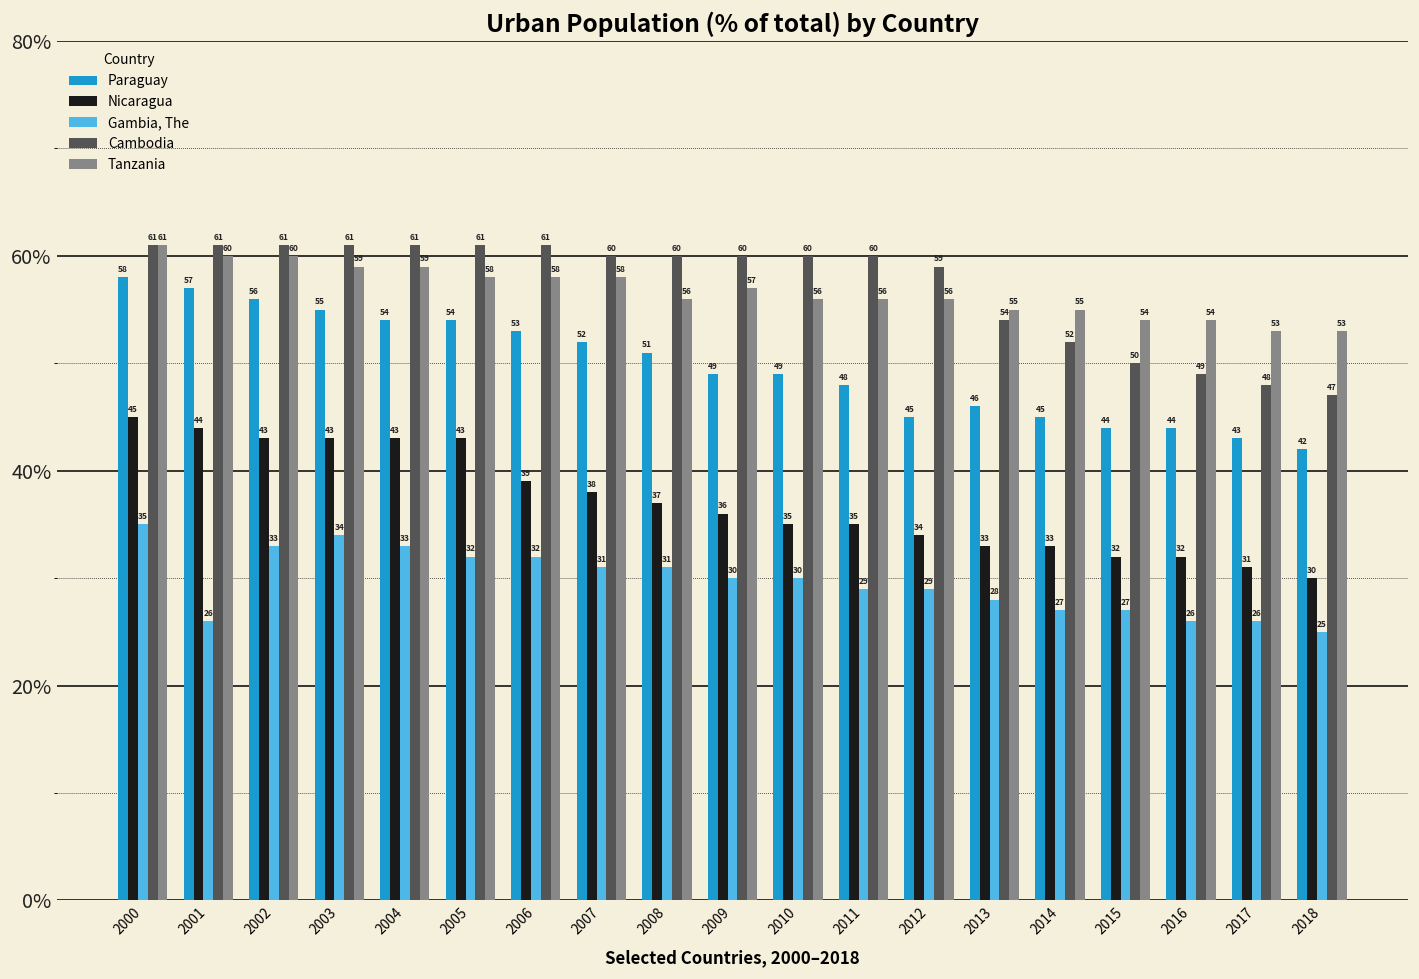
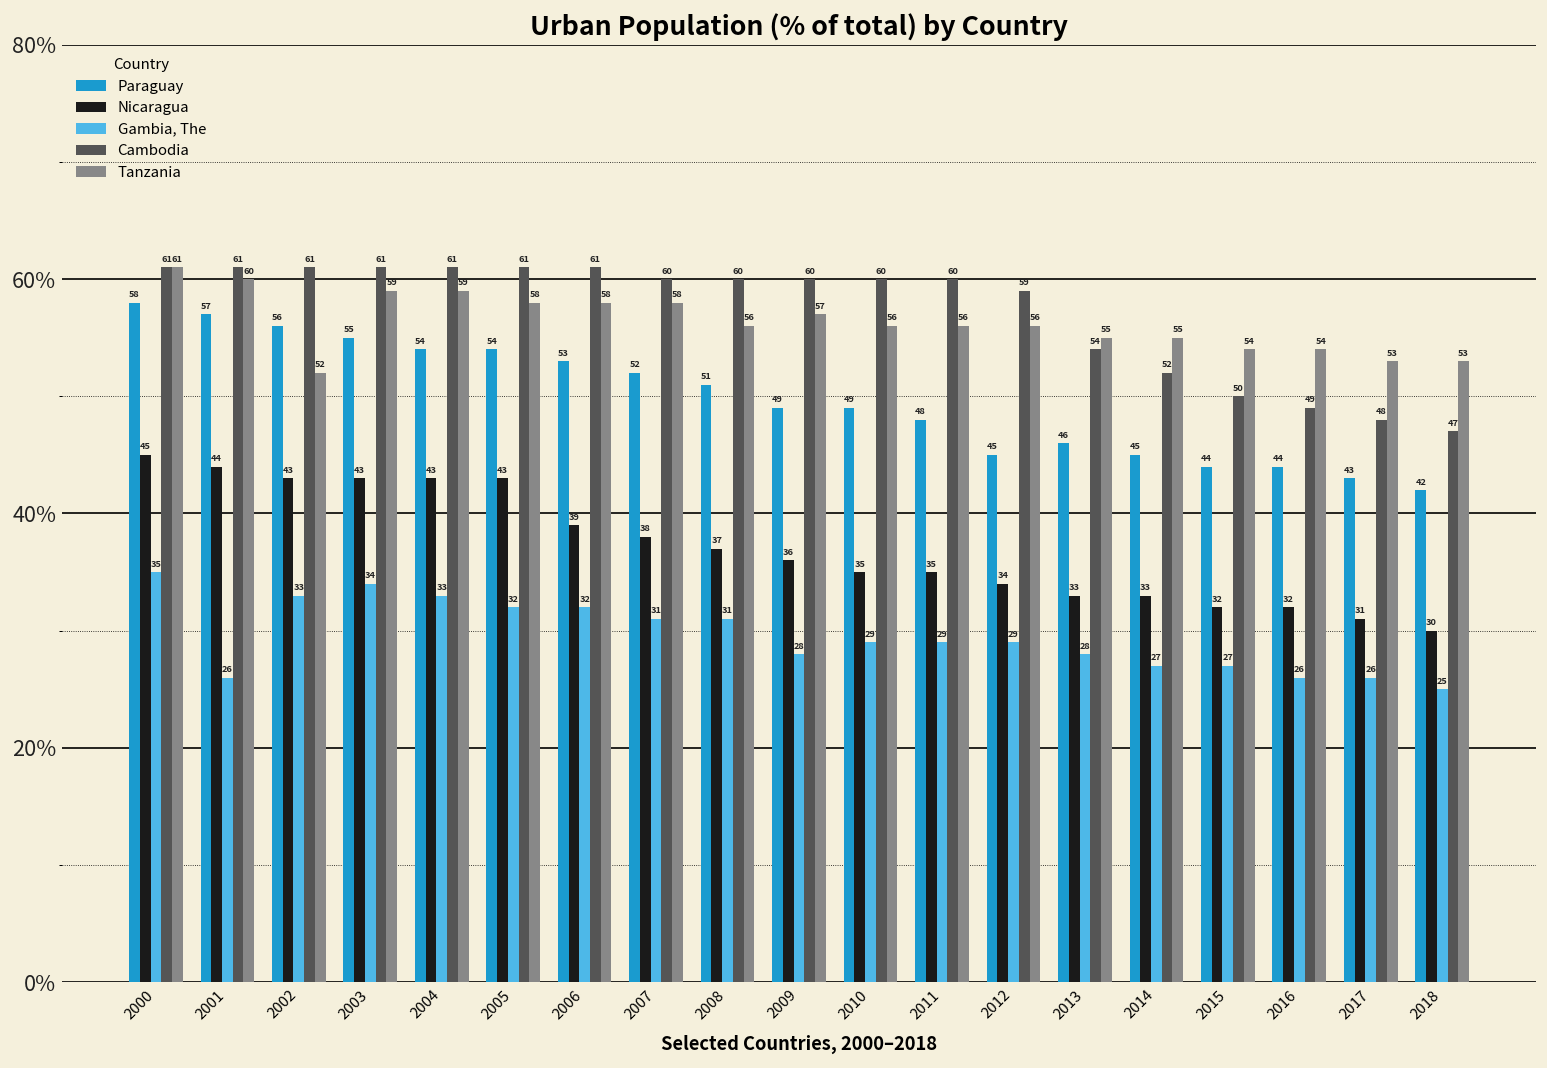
  {
    "Paraguay": {
      "2000": 58,
      "2001": 57,
      "2002": 56,
      "2003": 55,
      "2004": 54,
      "2005": 54,
      "2006": 53,
      "2007": 52,
      "2008": 51,
      "2009": 49,
      "2010": 49,
      "2011": 48,
      "2012": 45,
      "2013": 46,
      "2014": 45,
      "2015": 44,
      "2016": 44,
      "2017": 43,
      "2018": 42
    },
    "Nicaragua": {
      "2000": 45,
      "2001": 44,
      "2002": 43,
      "2003": 43,
      "2004": 43,
      "2005": 43,
      "2006": 39,
      "2007": 38,
      "2008": 37,
      "2009": 36,
      "2010": 35,
      "2011": 35,
      "2012": 34,
      "2013": 33,
      "2014": 33,
      "2015": 32,
      "2016": 32,
      "2017": 31,
      "2018": 30
    },
    "Gambia, The": {
      "2000": 35,
      "2001": 26,
      "2002": 33,
      "2003": 34,
      "2004": 33,
      "2005": 32,
      "2006": 32,
      "2007": 31,
      "2008": 31,
-     "2009": 30,
-     "2010": 30,
+     "2009": 28,
+     "2010": 29,
      "2011": 29,
      "2012": 29,
      "2013": 28,
      "2014": 27,
      "2015": 27,
      "2016": 26,
      "2017": 26,
      "2018": 25
    },
    "Cambodia": {
      "2000": 61,
      "2001": 61,
      "2002": 61,
      "2003": 61,
      "2004": 61,
      "2005": 61,
      "2006": 61,
      "2007": 60,
      "2008": 60,
      "2009": 60,
      "2010": 60,
      "2011": 60,
      "2012": 59,
      "2013": 54,
      "2014": 52,
      "2015": 50,
      "2016": 49,
      "2017": 48,
      "2018": 47
    },
    "Tanzania": {
      "2000": 61,
      "2001": 60,
-     "2002": 60,
+     "2002": 52,
      "2003": 59,
      "2004": 59,
      "2005": 58,
      "2006": 58,
      "2007": 58,
      "2008": 56,
      "2009": 57,
      "2010": 56,
      "2011": 56,
      "2012": 56,
      "2013": 55,
      "2014": 55,
      "2015": 54,
      "2016": 54,
      "2017": 53,
      "2018": 53
    }
  }
